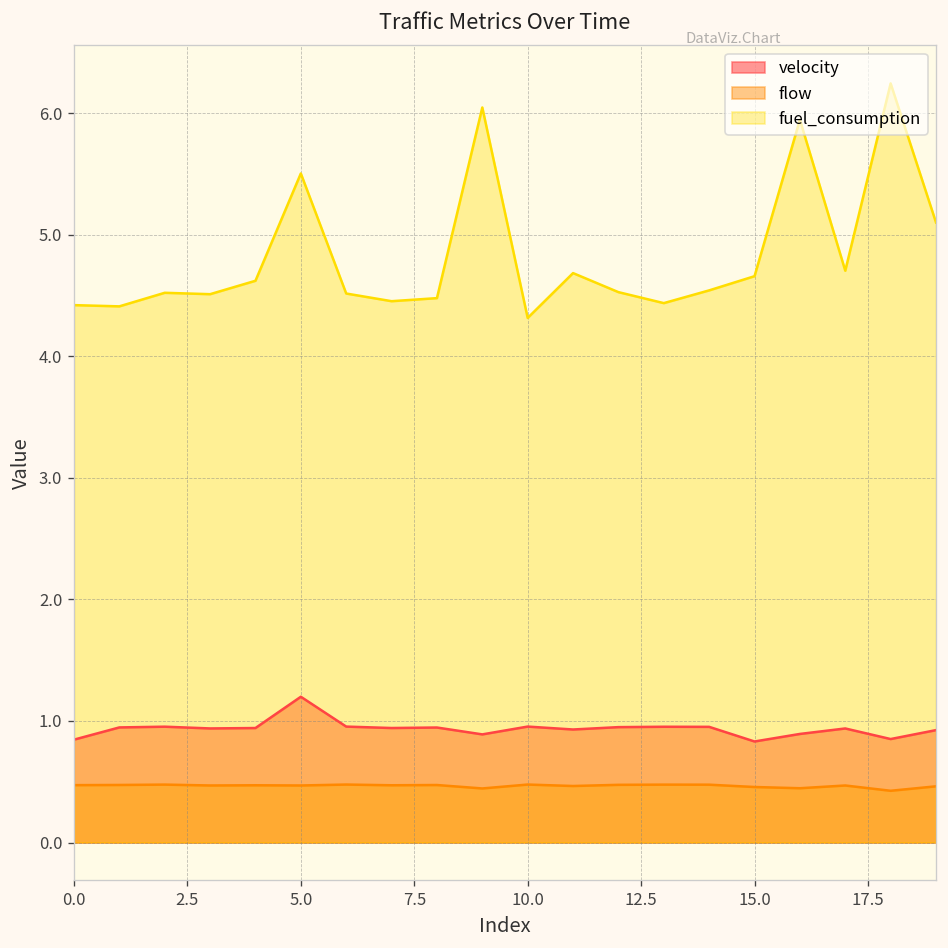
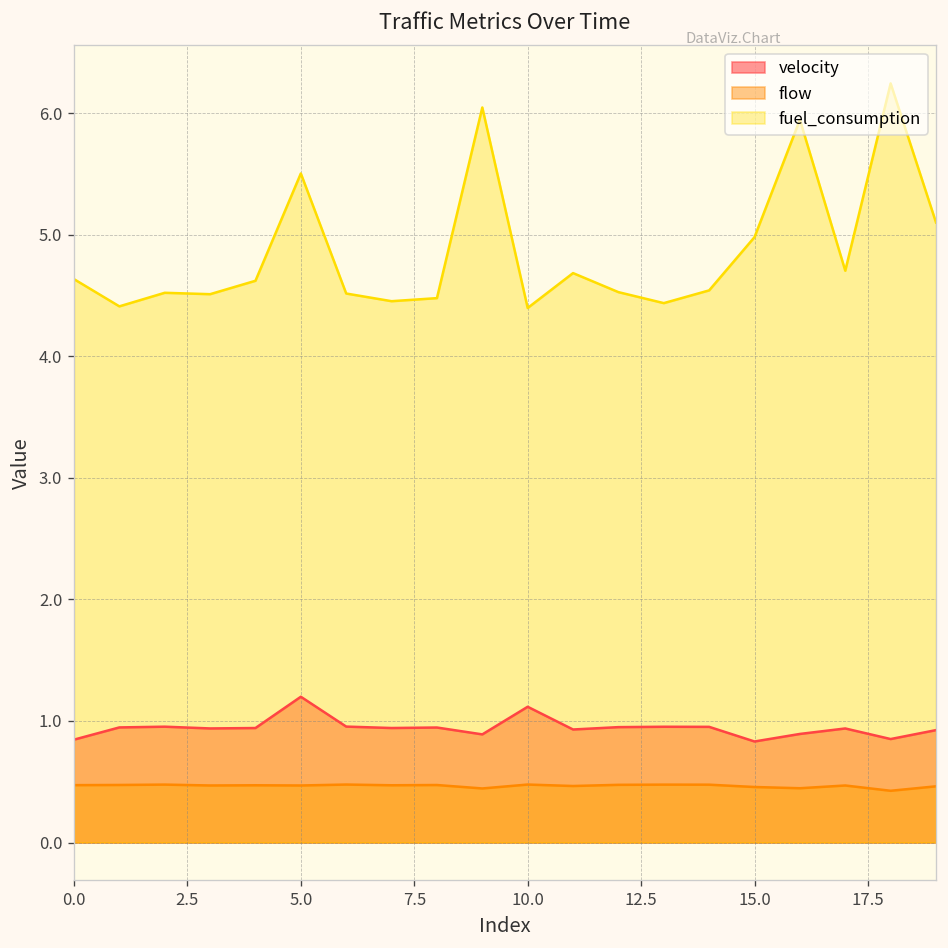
  {
    "velocity": {
      "0.0": 0.85,
      "5.0": 1.20,
-     "10.0": 0.95,
+     "10.0": 1.12,
      "15.0": 0.83
    },
    "flow": {
      "0.0": 0.47,
      "5.0": 0.47,
      "10.0": 0.48,
      "15.0": 0.46
    },
    "fuel_consumption": {
-     "0.0": 4.42,
+     "0.0": 4.63,
      "5.0": 5.50,
-     "10.0": 4.31,
-     "15.0": 4.66
+     "10.0": 4.40,
+     "15.0": 4.98
    }
  }
